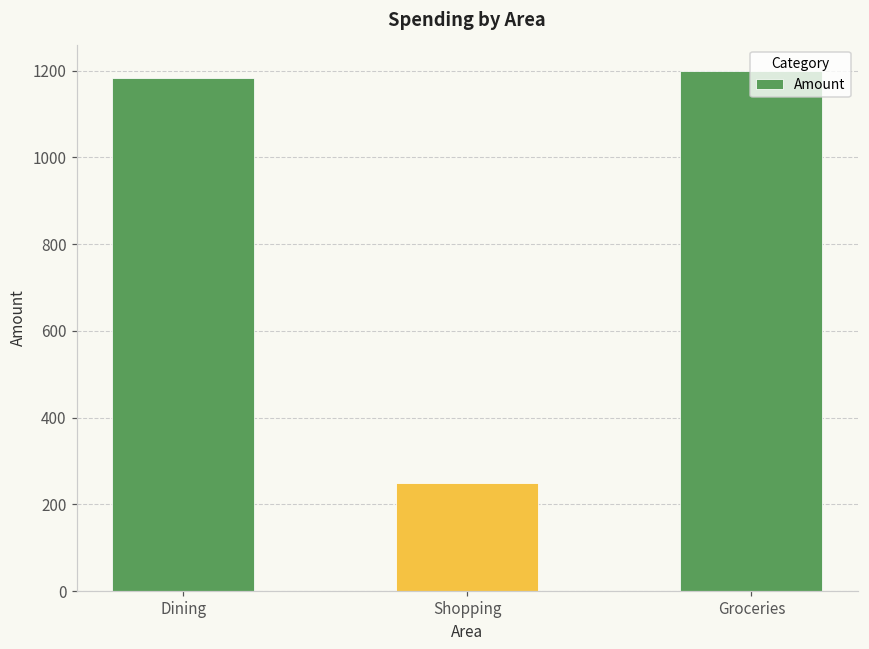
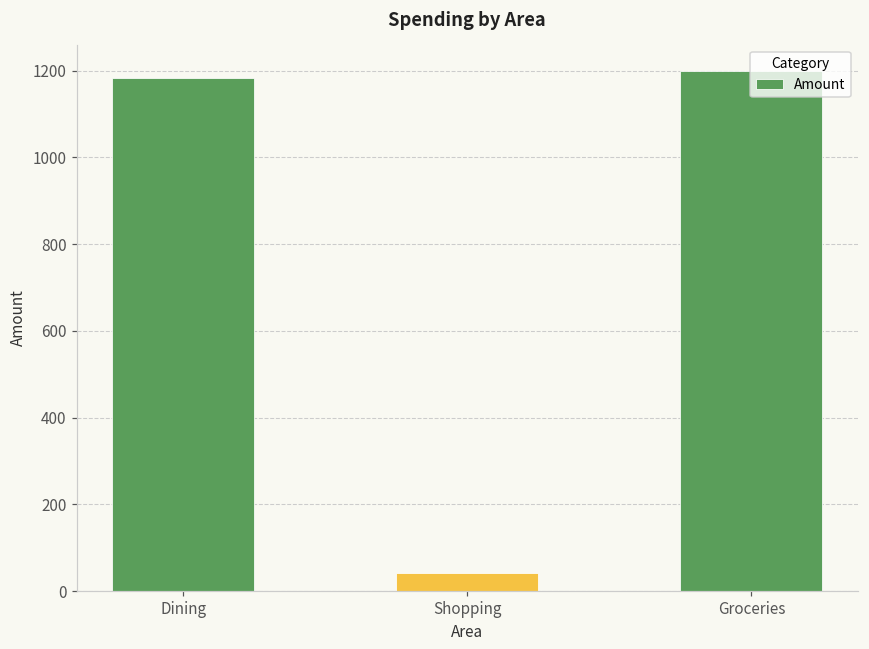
  {
    "Dining": 1180,
-   "Shopping": 250
+   "Shopping": 40
  }
